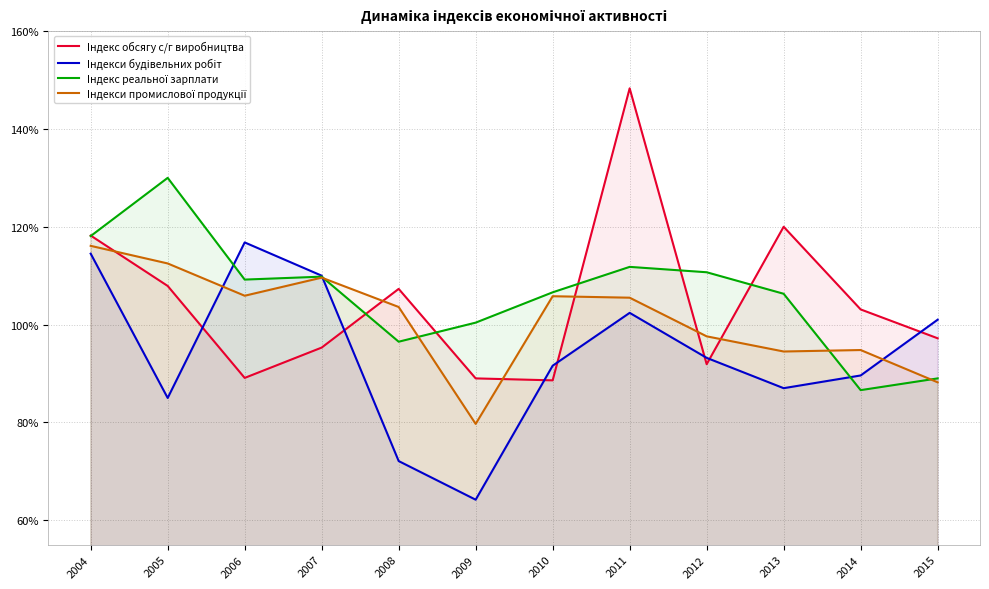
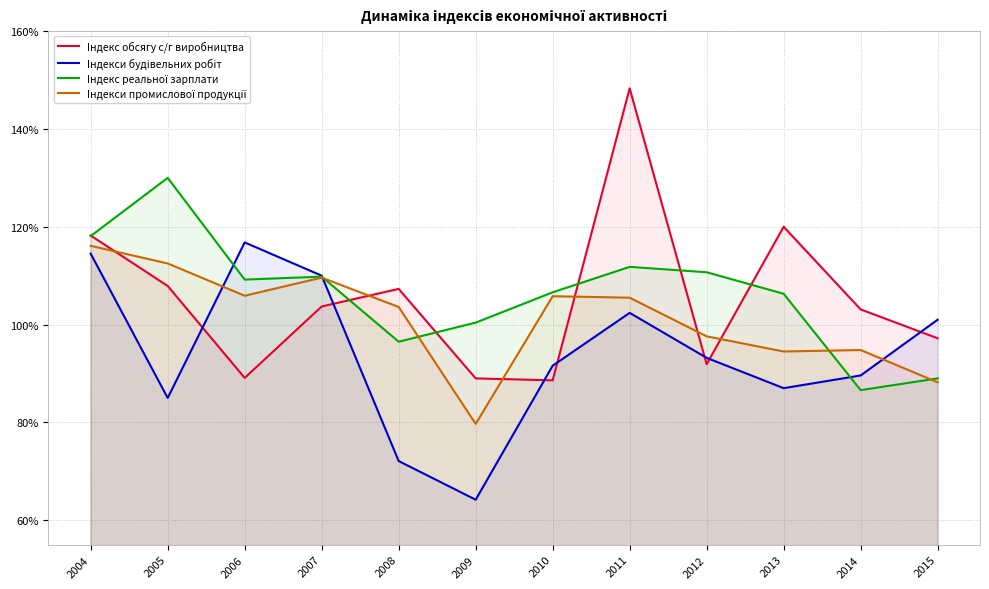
  {
    "Індекс обсягу с/г виробництва": {
      "2005": "108%",
      "2006": "89%",
-     "2007": "95%",
+     "2007": "104%",
      "2008": "107%",
      "2009": "89%",
      "2010": "89%",
      "2011": "148%",
      "2012": "92%",
      "2013": "120%",
      "2014": "103%",
      "2015": "97%"
    },
    "Індекси будівельних робіт": {
      "2004": "115%",
      "2005": "85%",
      "2006": "117%",
      "2008": "72%",
      "2009": "64%",
      "2010": "92%",
      "2011": "102%",
      "2012": "93%",
      "2013": "87%",
      "2014": "90%",
      "2015": "101%"
    },
    "Індекс реальної зарплати": {
      "2005": "130%",
      "2006": "109%",
      "2008": "97%",
      "2009": "100%",
      "2010": "107%",
      "2011": "112%",
      "2012": "111%",
      "2013": "106%",
      "2014": "87%",
      "2015": "89%"
    },
    "Індекси промислової продукції": {
      "2004": "116%",
      "2005": "113%",
      "2006": "106%",
      "2008": "104%",
      "2009": "80%",
      "2010": "106%",
      "2011": "106%",
      "2012": "98%",
      "2013": "95%",
      "2014": "95%",
      "2015": "88%"
    }
  }
